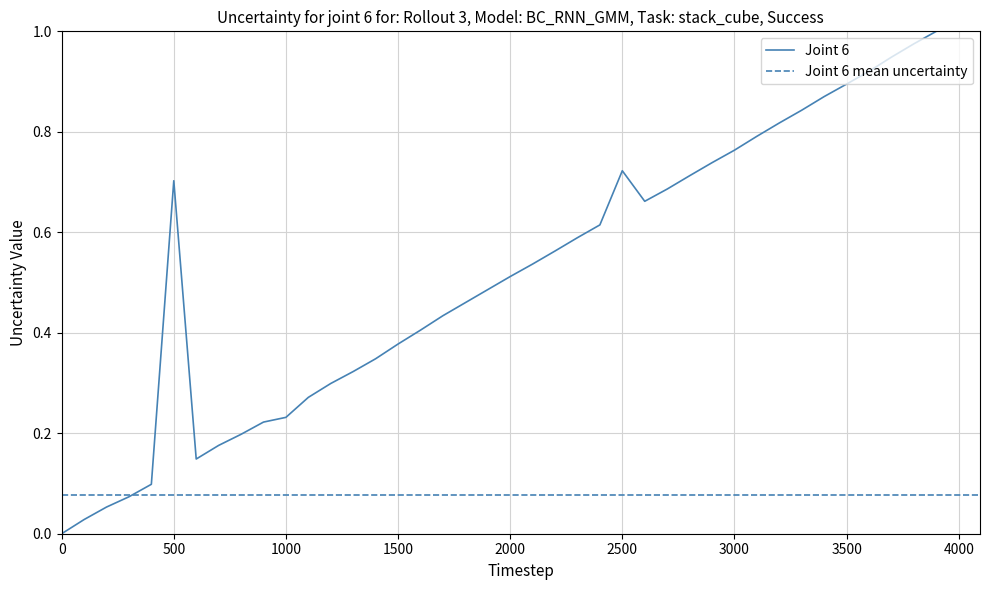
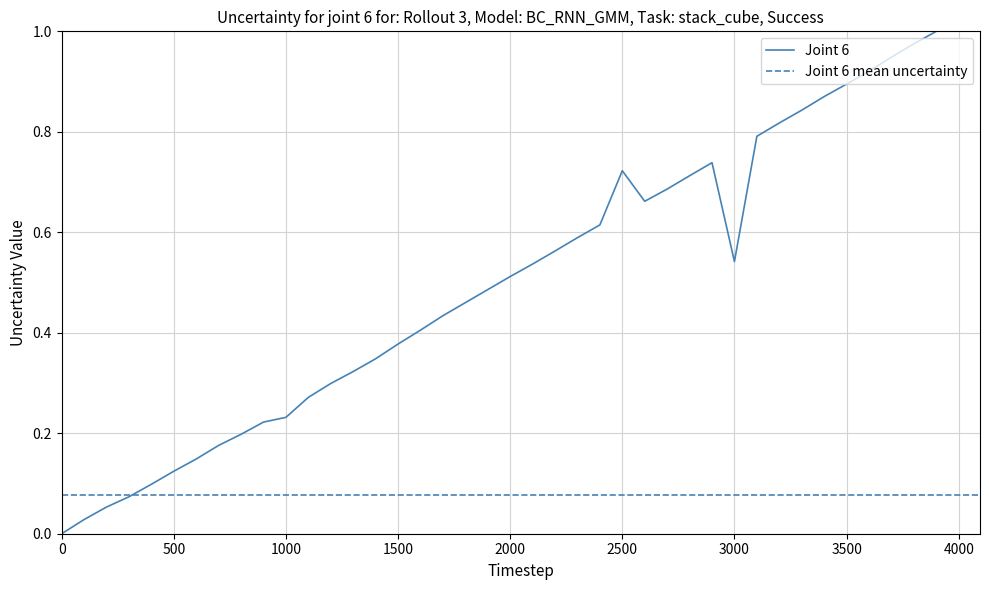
  {
    "0": 0.00,
-   "500": 0.70,
+   "500": 0.12,
    "1000": 0.23,
    "1500": 0.38,
    "2000": 0.51,
    "2500": 0.72,
-   "3000": 0.76
+   "3000": 0.54
  }
